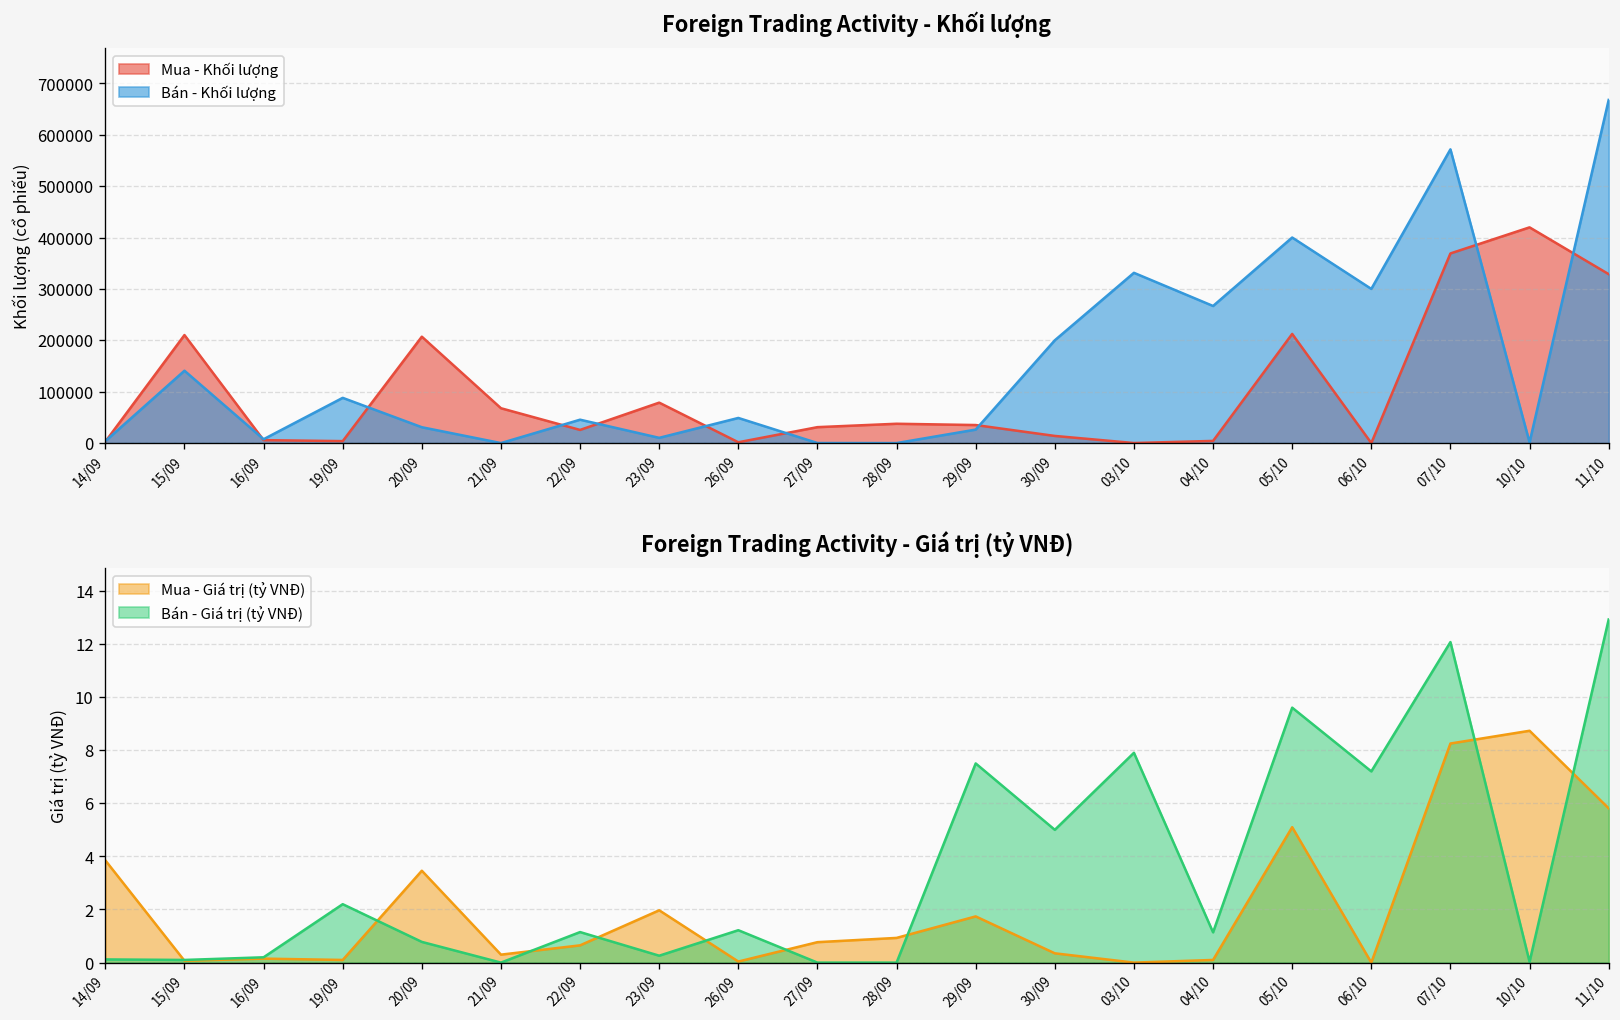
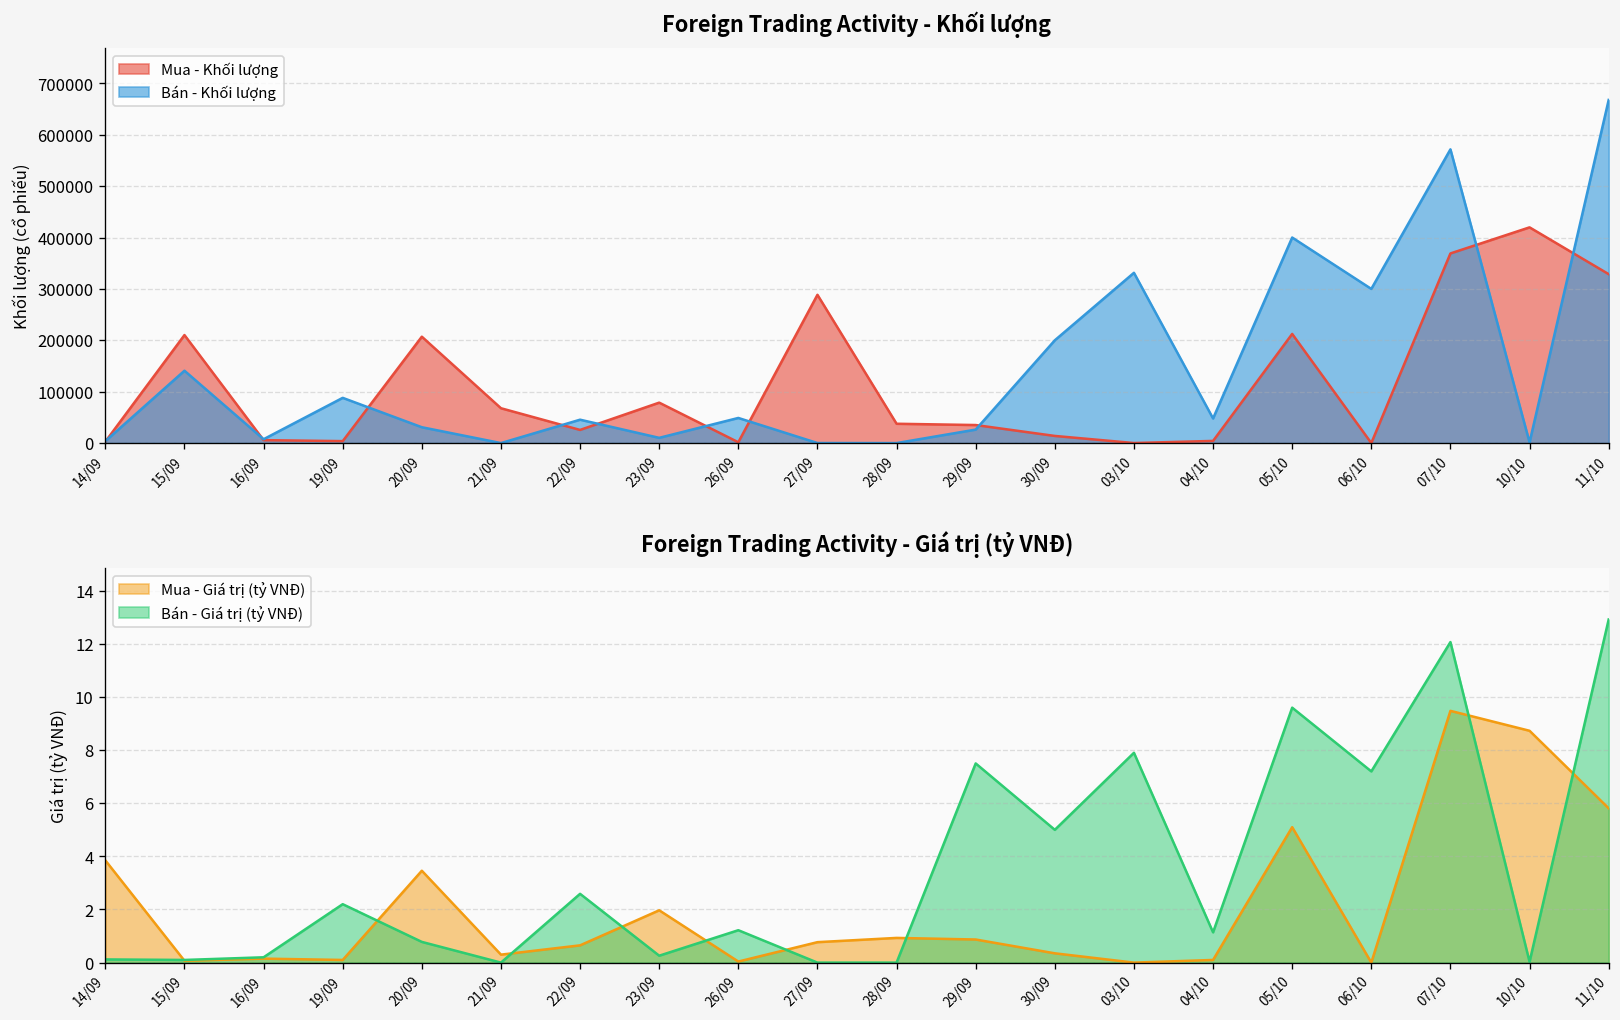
  {
    "Foreign Trading Activity - Khối lượng": {
      "Mua - Khối lượng": {
        "15/09": 210000,
        "19/09": 0,
        "20/09": 210000,
        "21/09": 70000,
        "22/09": 30000,
        "23/09": 80000,
        "26/09": 0,
-       "27/09": 30000,
+       "27/09": 290000,
        "28/09": 40000,
        "29/09": 40000,
        "30/09": 10000,
        "03/10": 0,
        "04/10": 0,
        "05/10": 210000,
        "06/10": 0,
        "07/10": 370000,
        "10/10": 420000,
        "11/10": 330000
      },
      "Bán - Khối lượng": {
        "15/09": 140000,
        "19/09": 90000,
        "20/09": 30000,
        "21/09": 0,
        "22/09": 50000,
        "23/09": 10000,
        "26/09": 50000,
        "27/09": 0,
        "28/09": 0,
        "29/09": 30000,
        "30/09": 200000,
        "03/10": 330000,
-       "04/10": 270000,
+       "04/10": 50000,
        "05/10": 400000,
        "06/10": 300000,
        "07/10": 570000,
        "10/10": 0,
        "11/10": 670000
      }
    },
    "Foreign Trading Activity - Giá trị (tỷ VNĐ)": {
      "Mua - Giá trị (tỷ VNĐ)": {
        "14/09": 3.9,
        "19/09": 0.1,
        "20/09": 3.5,
        "21/09": 0.3,
        "22/09": 0.7,
        "23/09": 2.0,
        "26/09": 0.0,
        "27/09": 0.8,
        "28/09": 0.9,
-       "29/09": 1.7,
+       "29/09": 0.9,
        "30/09": 0.4,
        "03/10": 0.0,
        "04/10": 0.1,
        "05/10": 5.1,
        "06/10": 0.0,
-       "07/10": 8.3,
+       "07/10": 9.5,
        "10/10": 8.7,
        "11/10": 5.8
      },
      "Bán - Giá trị (tỷ VNĐ)": {
        "14/09": 0.1,
        "19/09": 2.2,
        "20/09": 0.8,
        "21/09": 0.0,
-       "22/09": 1.2,
+       "22/09": 2.6,
        "23/09": 0.3,
        "26/09": 1.2,
        "27/09": 0.0,
        "28/09": 0.0,
        "29/09": 7.5,
        "30/09": 5.0,
        "03/10": 7.9,
        "04/10": 1.1,
        "05/10": 9.6,
        "06/10": 7.2,
        "07/10": 12.1,
        "10/10": 0.0,
        "11/10": 12.9
      }
    }
  }
